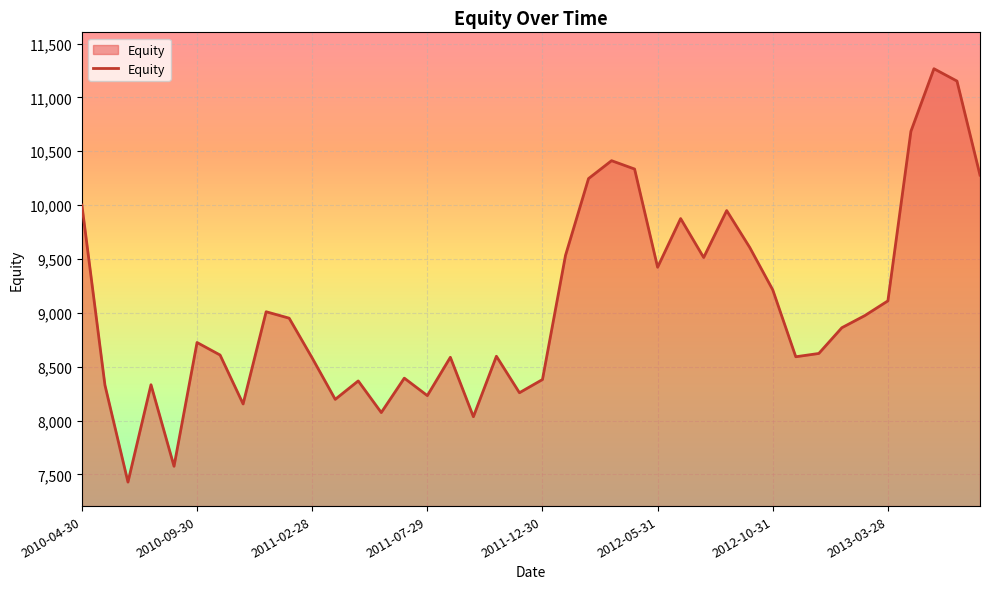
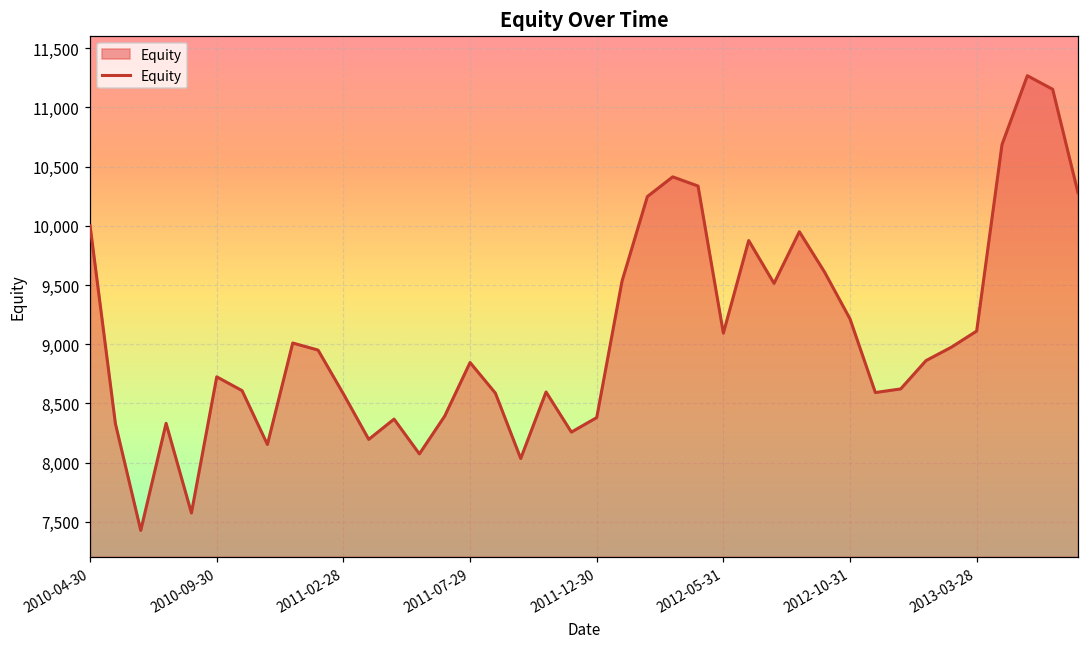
  {
    "2010-04-30": "10,000",
    "2010-09-30": "8,720",
    "2011-02-28": "8,580",
-   "2011-07-29": "8,230",
+   "2011-07-29": "8,850",
    "2011-12-30": "8,380",
-   "2012-05-31": "9,420",
+   "2012-05-31": "9,090",
    "2012-10-31": "9,210",
    "2013-03-28": "9,110"
  }
